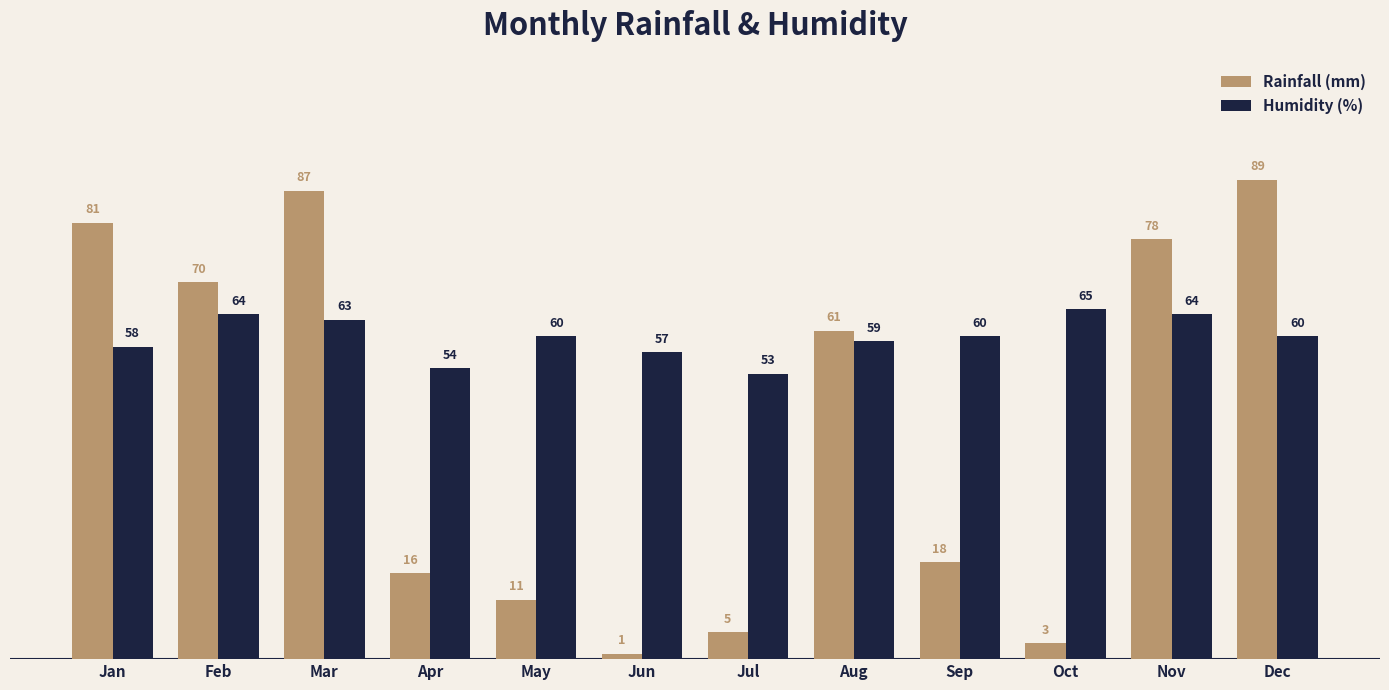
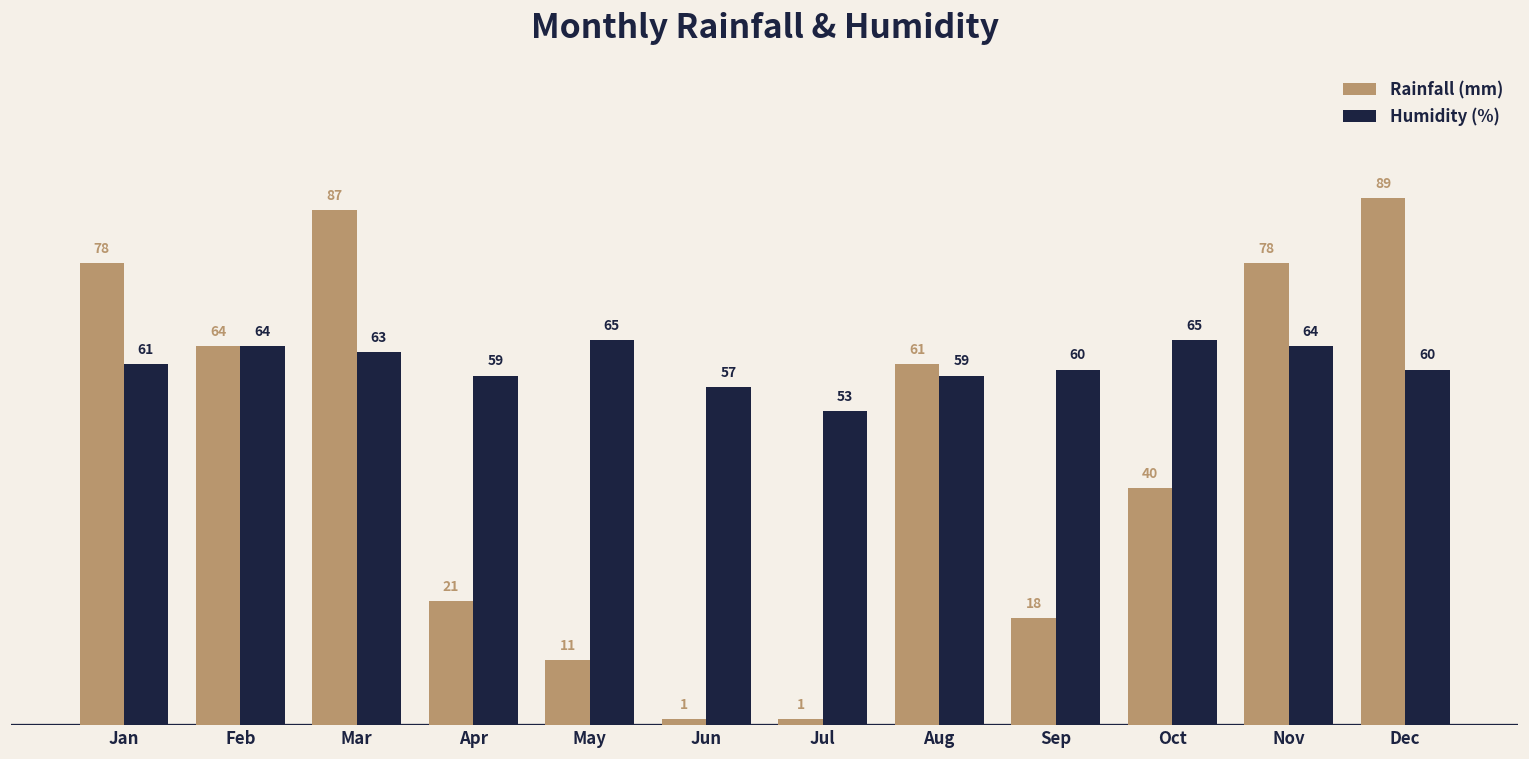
  {
    "Rainfall (mm)": {
-     "Jan": 81,
-     "Feb": 70,
+     "Jan": 78,
+     "Feb": 64,
      "Mar": 87,
-     "Apr": 16,
+     "Apr": 21,
      "May": 11,
      "Jun": 1,
-     "Jul": 5,
+     "Jul": 1,
      "Aug": 61,
      "Sep": 18,
-     "Oct": 3,
+     "Oct": 40,
      "Nov": 78,
      "Dec": 89
    },
    "Humidity (%)": {
-     "Jan": 58,
+     "Jan": 61,
      "Feb": 64,
      "Mar": 63,
-     "Apr": 54,
-     "May": 60,
+     "Apr": 59,
+     "May": 65,
      "Jun": 57,
      "Jul": 53,
      "Aug": 59,
      "Sep": 60,
      "Oct": 65,
      "Nov": 64,
      "Dec": 60
    }
  }
